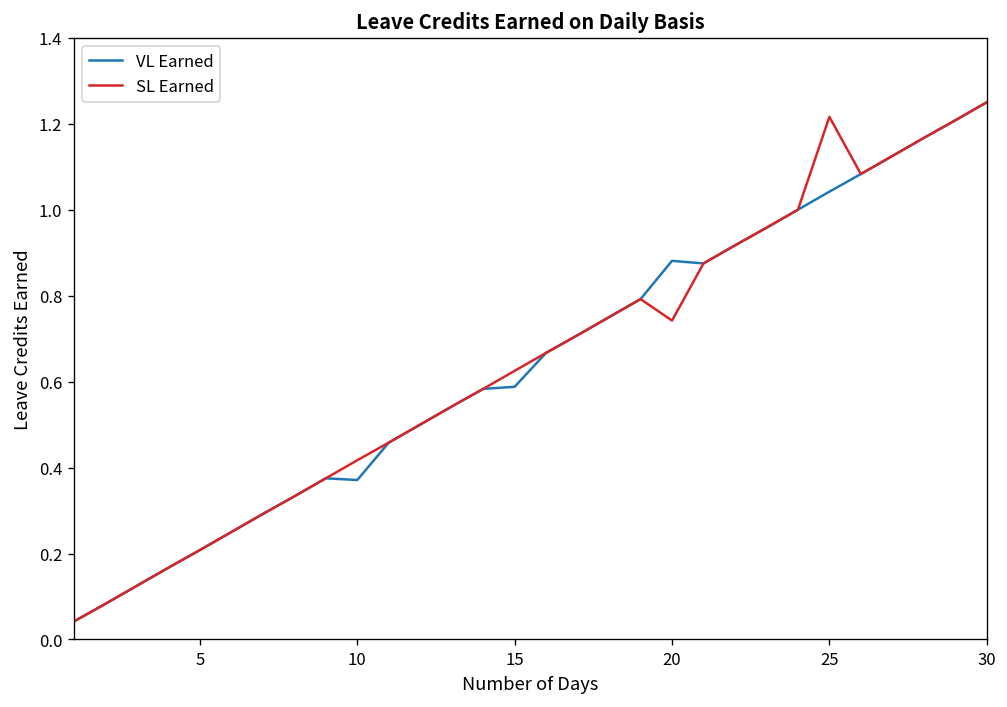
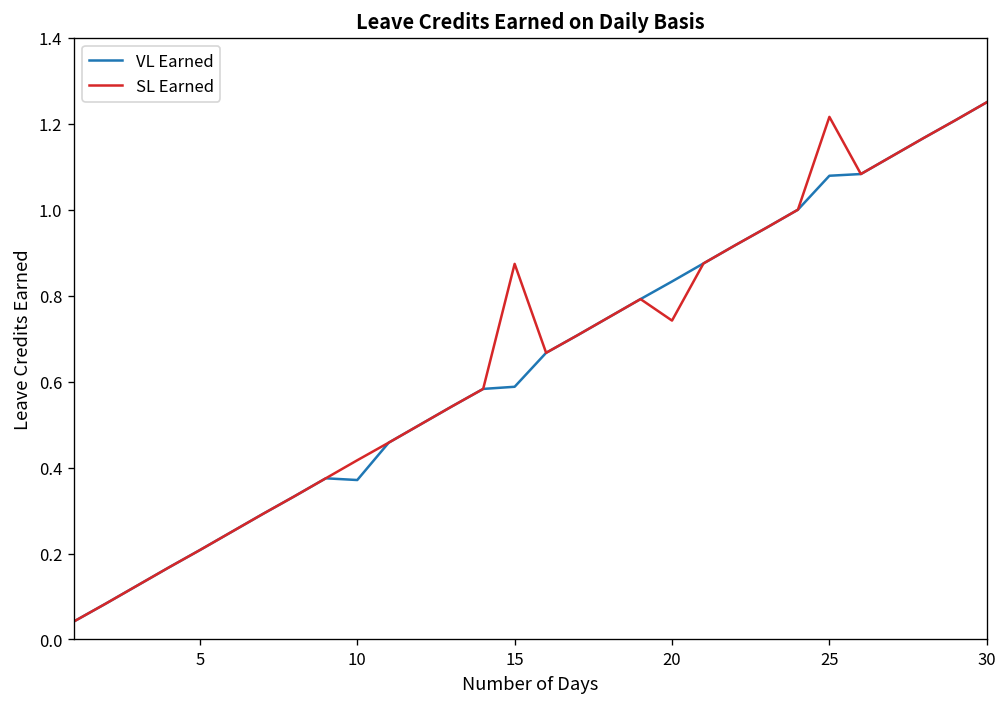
  {
    "VL Earned": {
      "10": 0.37,
      "15": 0.59,
-     "20": 0.88,
-     "25": 1.04
+     "20": 0.83,
+     "25": 1.08
    },
    "SL Earned": {
      "10": 0.42,
-     "15": 0.63,
+     "15": 0.87,
      "20": 0.74,
      "25": 1.22
    }
  }
